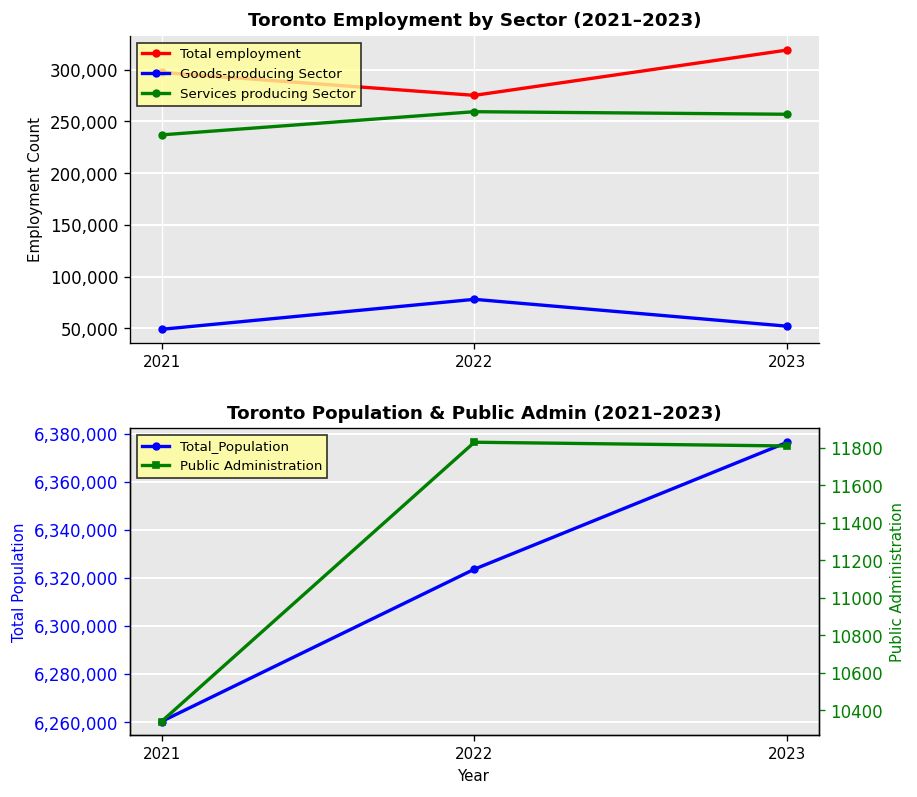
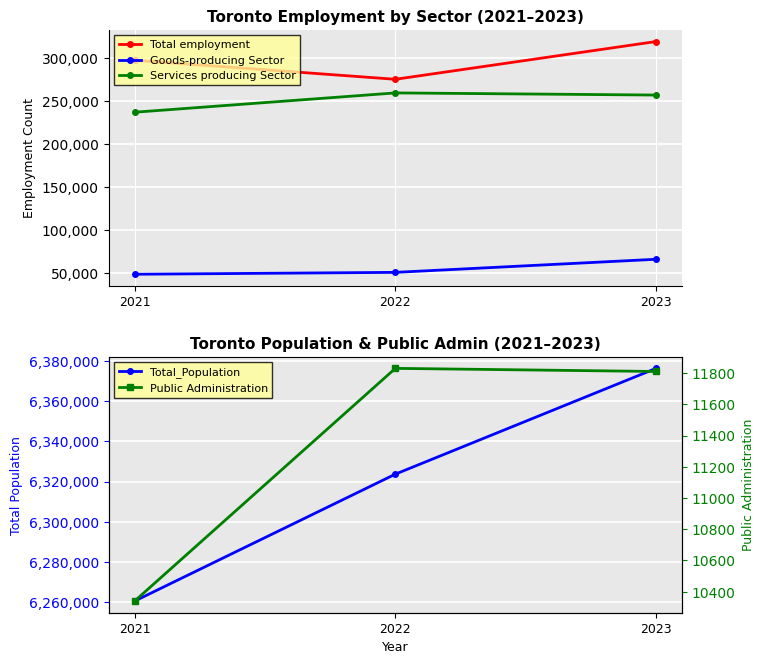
  {
    "Toronto Employment by Sector (2021–2023)": {
      "Total employment": {
        "2022": "280,000",
        "2023": "320,000"
      },
      "Goods-producing Sector": {
        "2021": "50,000",
-       "2022": "80,000",
-       "2023": "50,000"
+       "2022": "50,000",
+       "2023": "70,000"
      },
      "Services producing Sector": {
        "2021": "240,000",
        "2022": "260,000",
        "2023": "260,000"
      }
    }
  }
